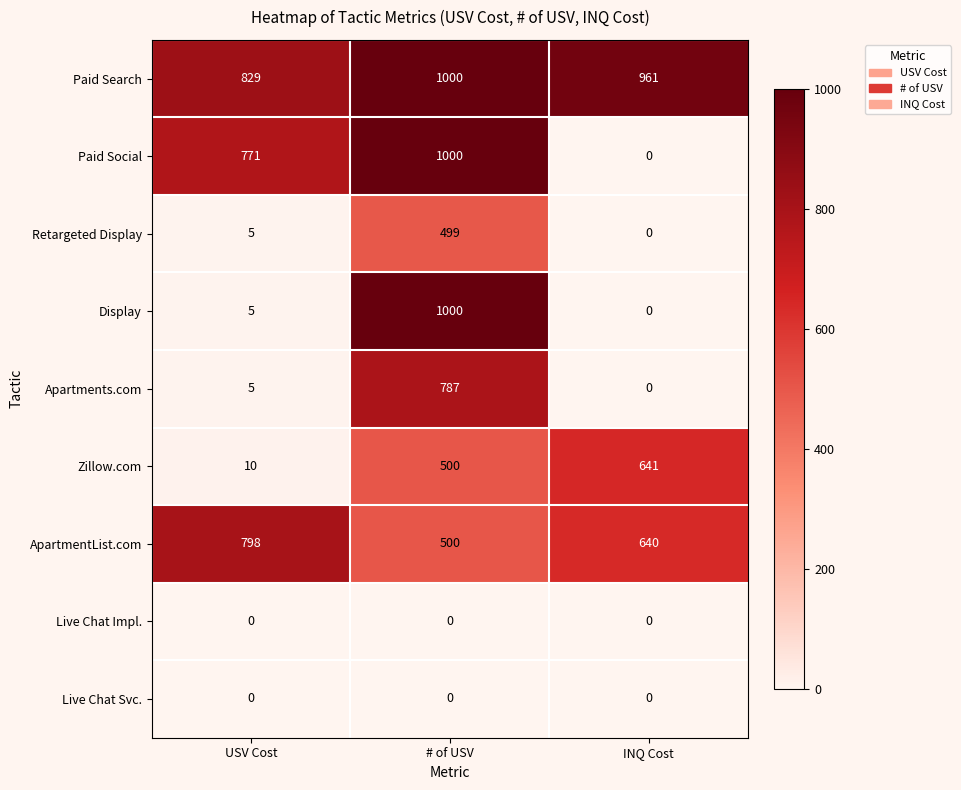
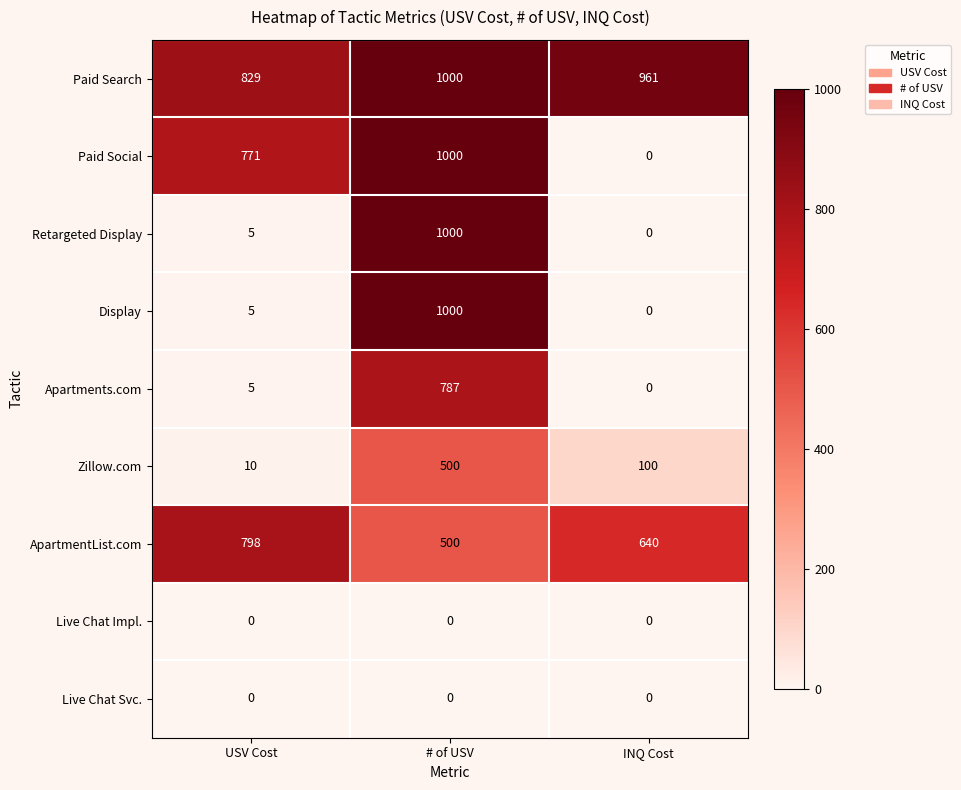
  {
    "Paid Search": {
      "USV Cost": 829,
      "# of USV": 1000,
      "INQ Cost": 961
    },
    "Paid Social": {
      "USV Cost": 771,
      "# of USV": 1000,
      "INQ Cost": 0
    },
    "Retargeted Display": {
      "USV Cost": 5,
-     "# of USV": 499,
+     "# of USV": 1000,
      "INQ Cost": 0
    },
    "Display": {
      "USV Cost": 5,
      "# of USV": 1000,
      "INQ Cost": 0
    },
    "Apartments.com": {
      "USV Cost": 5,
      "# of USV": 787,
      "INQ Cost": 0
    },
    "Zillow.com": {
      "USV Cost": 10,
      "# of USV": 500,
-     "INQ Cost": 641
+     "INQ Cost": 100
    },
    "ApartmentList.com": {
      "USV Cost": 798,
      "# of USV": 500,
      "INQ Cost": 640
    },
    "Live Chat Impl.": {
      "USV Cost": 0,
      "# of USV": 0,
      "INQ Cost": 0
    },
    "Live Chat Svc.": {
      "USV Cost": 0,
      "# of USV": 0,
      "INQ Cost": 0
    }
  }
